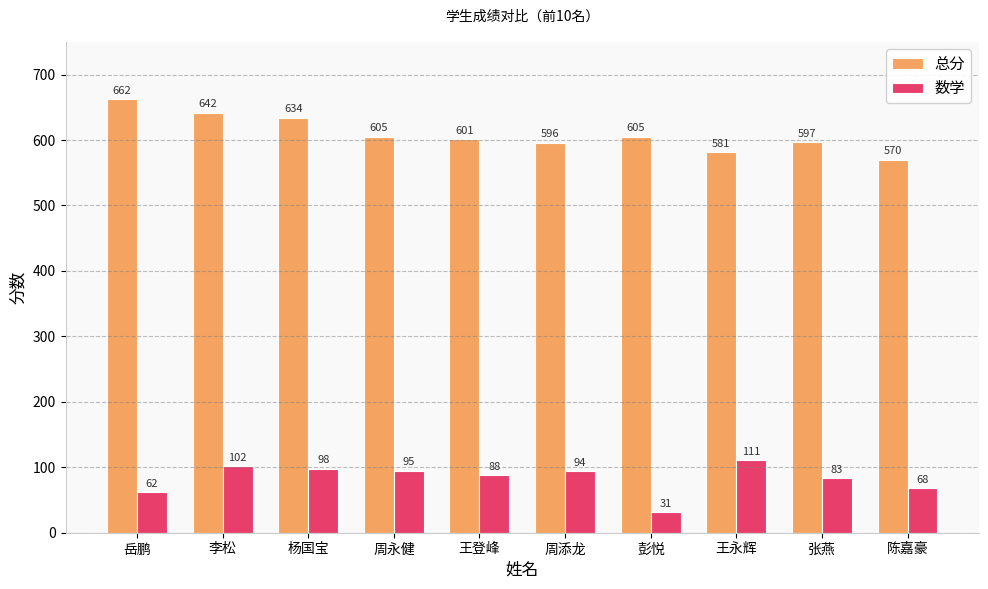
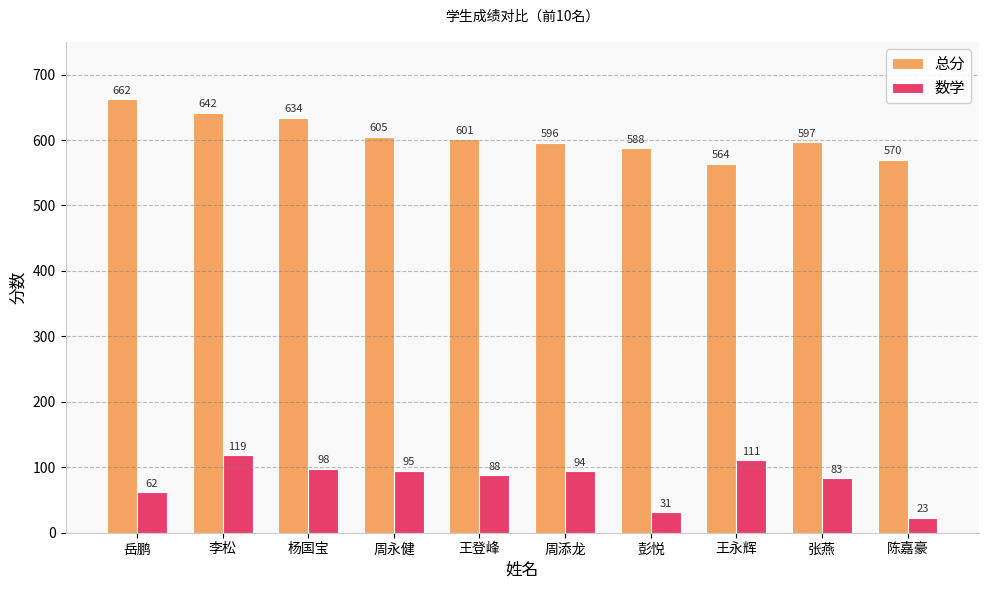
  {
    "总分": {
      "岳鹏": 662,
      "李松": 642,
      "杨国宝": 634,
      "周永健": 605,
      "王登峰": 601,
      "周添龙": 596,
-     "彭悦": 605,
-     "王永辉": 581,
+     "彭悦": 588,
+     "王永辉": 564,
      "张燕": 597,
      "陈嘉豪": 570
    },
    "数学": {
      "岳鹏": 62,
-     "李松": 102,
+     "李松": 119,
      "杨国宝": 98,
      "周永健": 95,
      "王登峰": 88,
      "周添龙": 94,
      "彭悦": 31,
      "王永辉": 111,
      "张燕": 83,
-     "陈嘉豪": 68
+     "陈嘉豪": 23
    }
  }
